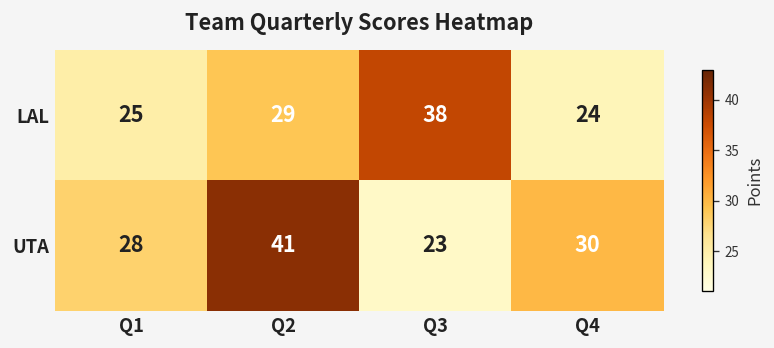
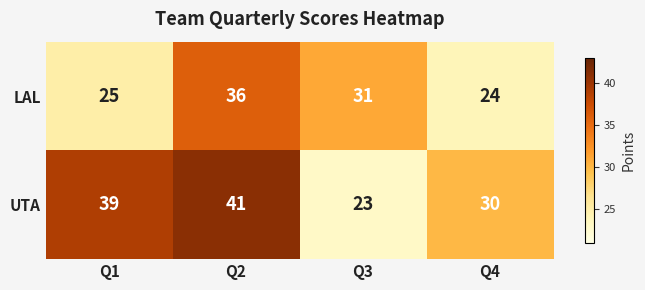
  {
    "LAL": {
      "Q1": 25,
-     "Q2": 29,
-     "Q3": 38,
+     "Q2": 36,
+     "Q3": 31,
      "Q4": 24
    },
    "UTA": {
-     "Q1": 28,
+     "Q1": 39,
      "Q2": 41,
      "Q3": 23,
      "Q4": 30
    }
  }
